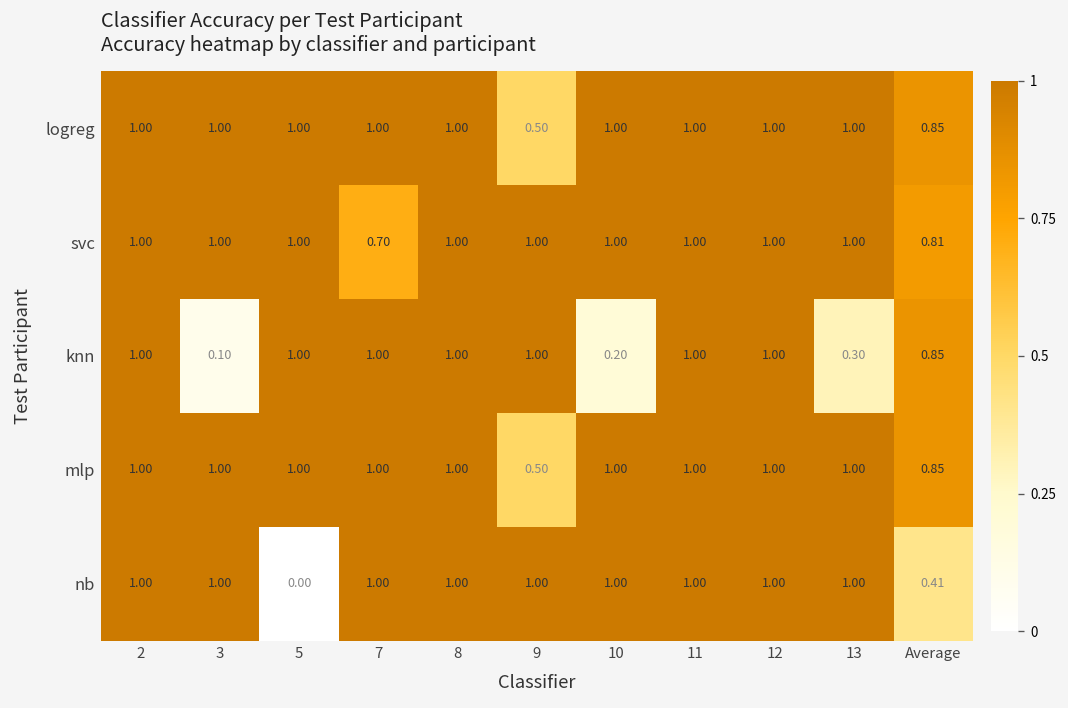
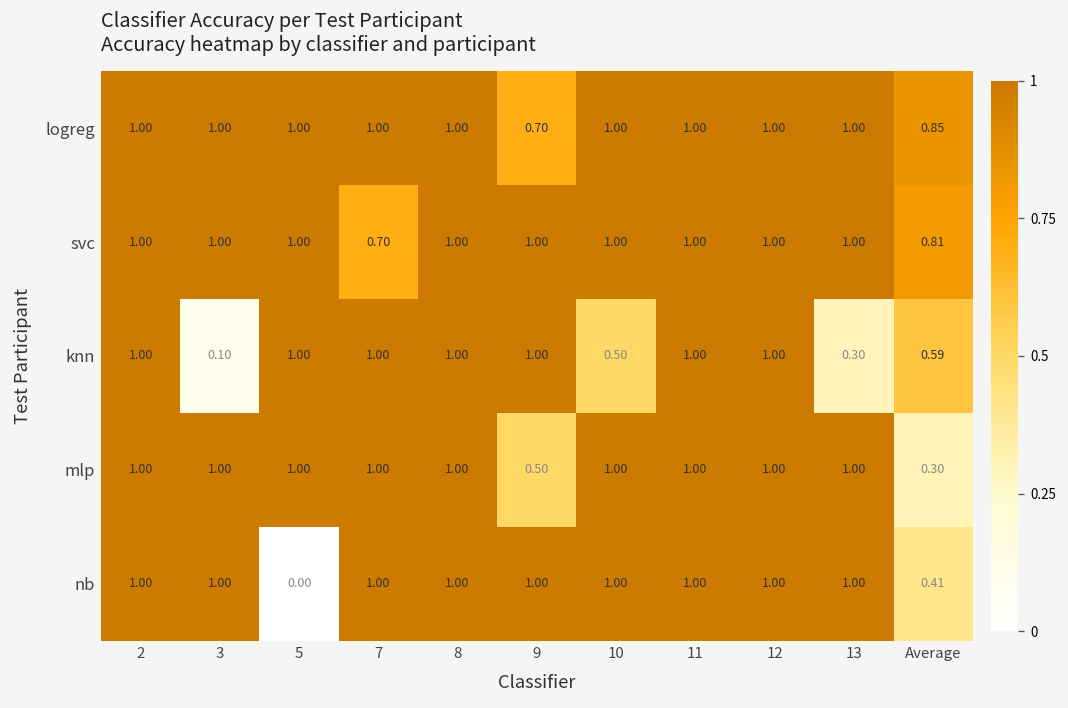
  {
    "logreg": {
      "2": 1.00,
      "3": 1.00,
      "5": 1.00,
      "7": 1.00,
      "8": 1.00,
-     "9": 0.50,
+     "9": 0.70,
      "10": 1.00,
      "11": 1.00,
      "12": 1.00,
      "13": 1.00,
      "Average": 0.85
    },
    "svc": {
      "2": 1.00,
      "3": 1.00,
      "5": 1.00,
      "7": 0.70,
      "8": 1.00,
      "9": 1.00,
      "10": 1.00,
      "11": 1.00,
      "12": 1.00,
      "13": 1.00,
      "Average": 0.81
    },
    "knn": {
      "2": 1.00,
      "3": 0.10,
      "5": 1.00,
      "7": 1.00,
      "8": 1.00,
      "9": 1.00,
-     "10": 0.20,
+     "10": 0.50,
      "11": 1.00,
      "12": 1.00,
      "13": 0.30,
-     "Average": 0.85
+     "Average": 0.59
    },
    "mlp": {
      "2": 1.00,
      "3": 1.00,
      "5": 1.00,
      "7": 1.00,
      "8": 1.00,
      "9": 0.50,
      "10": 1.00,
      "11": 1.00,
      "12": 1.00,
      "13": 1.00,
-     "Average": 0.85
+     "Average": 0.30
    },
    "nb": {
      "2": 1.00,
      "3": 1.00,
      "5": 0.00,
      "7": 1.00,
      "8": 1.00,
      "9": 1.00,
      "10": 1.00,
      "11": 1.00,
      "12": 1.00,
      "13": 1.00,
      "Average": 0.41
    }
  }
